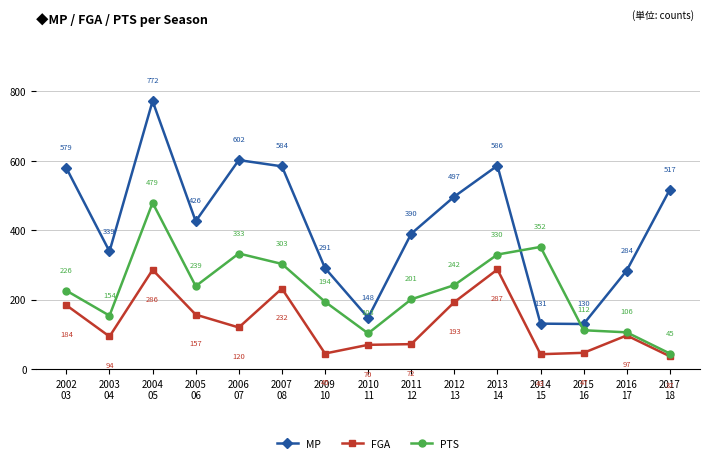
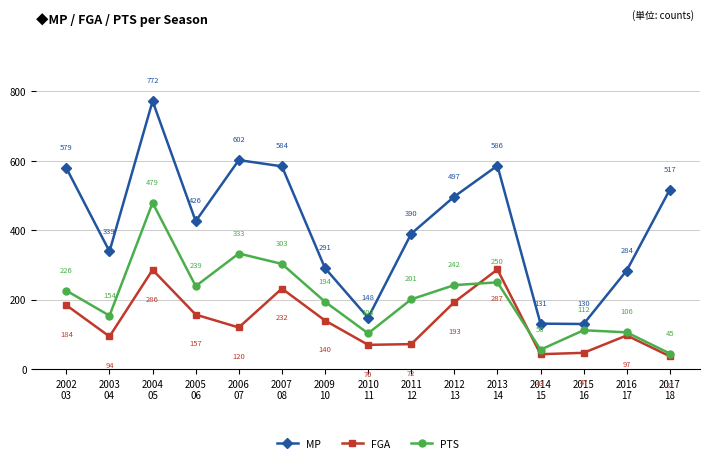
  {
    "MP": {
      "2002 03": 579,
      "2003 04": 339,
      "2004 05": 772,
      "2005 06": 426,
      "2006 07": 602,
      "2007 08": 584,
      "2009 10": 291,
      "2010 11": 148,
      "2011 12": 390,
      "2012 13": 497,
      "2013 14": 586,
      "2014 15": 131,
      "2016 17": 284,
      "2017 18": 517
    },
    "FGA": {
      "2002 03": 184,
      "2003 04": 94,
      "2004 05": 286,
      "2005 06": 157,
      "2006 07": 120,
      "2007 08": 232,
-     "2009 10": 45,
+     "2009 10": 140,
      "2010 11": 70,
      "2011 12": 72,
      "2012 13": 193,
      "2013 14": 287,
      "2014 15": 43,
      "2015 16": 47,
      "2016 17": 97,
      "2017 18": 37
    },
    "PTS": {
      "2002 03": 226,
      "2003 04": 154,
      "2004 05": 479,
      "2005 06": 239,
      "2006 07": 333,
      "2007 08": 303,
      "2009 10": 194,
      "2011 12": 201,
      "2012 13": 242,
-     "2013 14": 330,
-     "2014 15": 352,
+     "2013 14": 250,
+     "2014 15": 56,
      "2016 17": 106,
      "2017 18": 45
    }
  }
